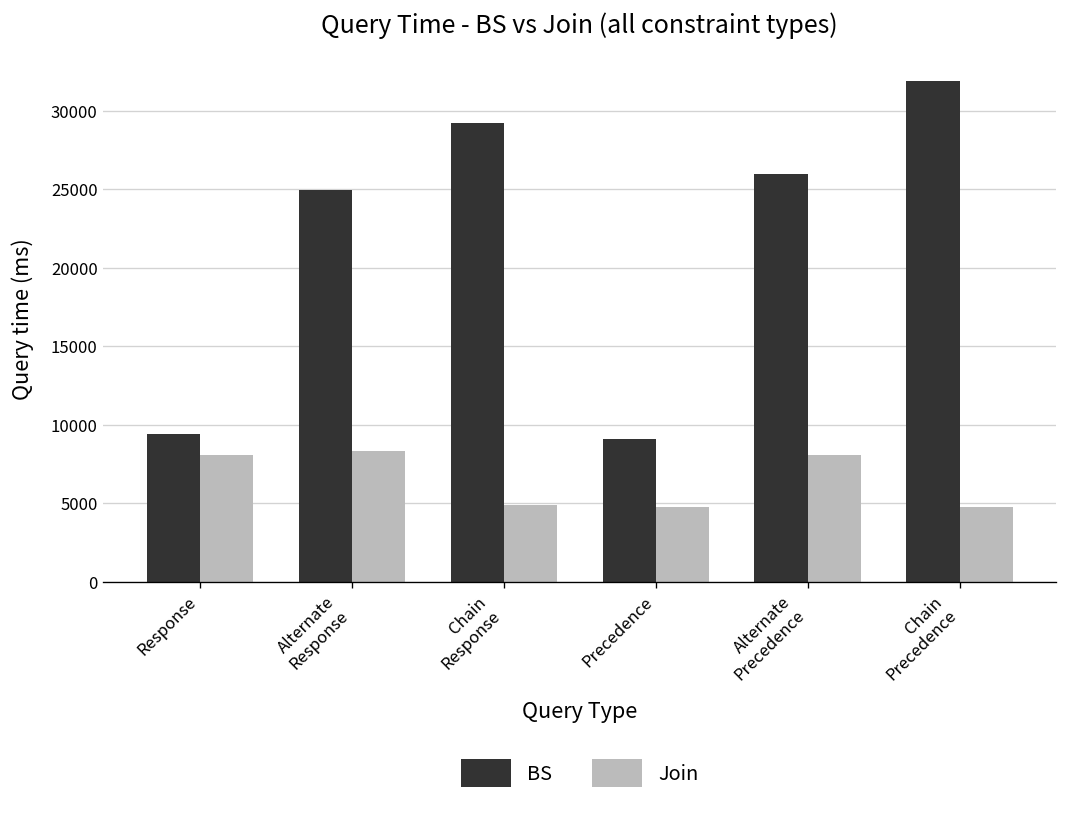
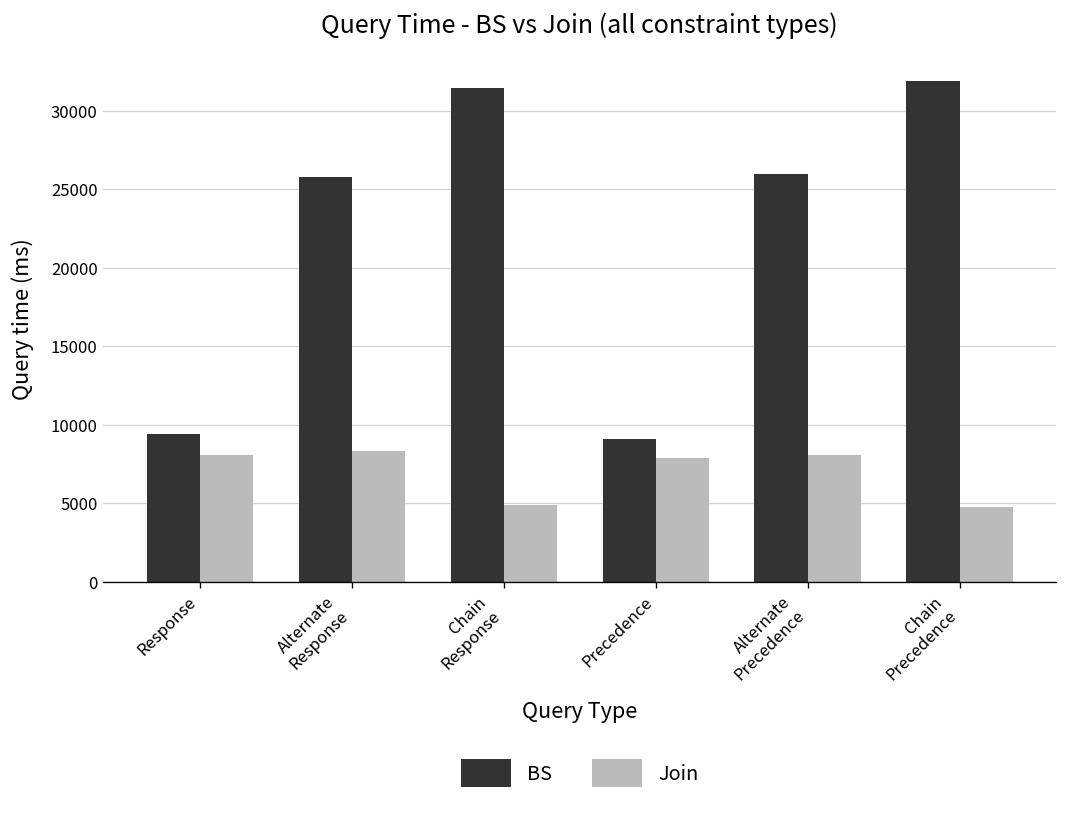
  {
    "BS": {
      "Response": 9400,
-     "Alternate Response": 24900,
-     "Chain Response": 29200,
+     "Alternate Response": 25800,
+     "Chain Response": 31500,
      "Precedence": 9100,
      "Alternate Precedence": 26000,
      "Chain Precedence": 31900
    },
    "Join": {
      "Response": 8000,
      "Alternate Response": 8300,
      "Chain Response": 4900,
-     "Precedence": 4800,
+     "Precedence": 7900,
      "Alternate Precedence": 8100,
      "Chain Precedence": 4800
    }
  }
